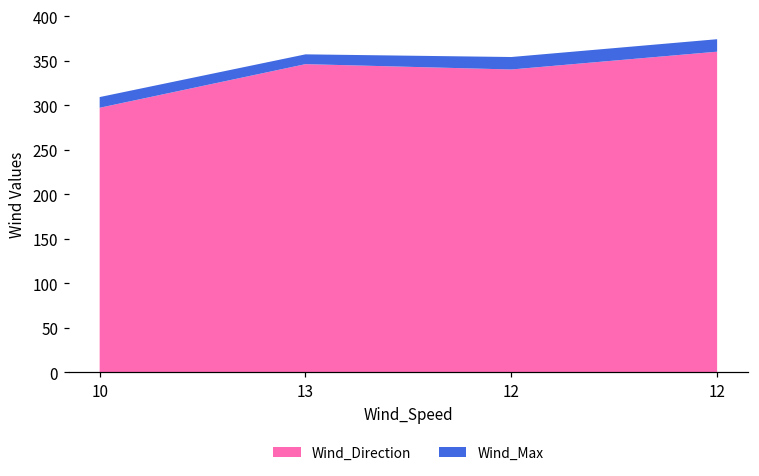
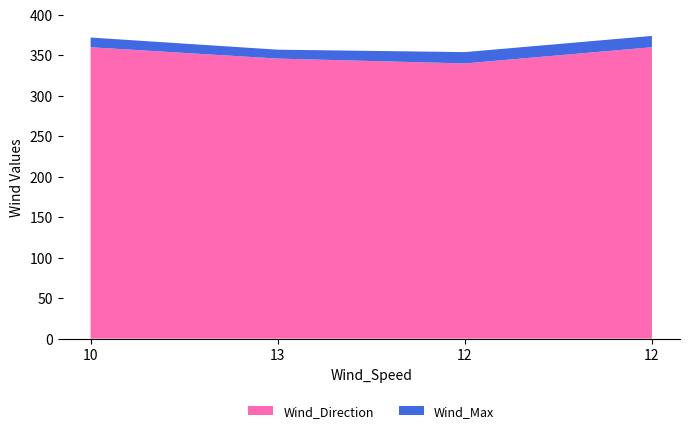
  {
    "Wind_Direction": {
-     "10": 300
+     "10": 360
    },
    "Wind_Max": {
      "10": 10,
      "13": 10
    }
  }
